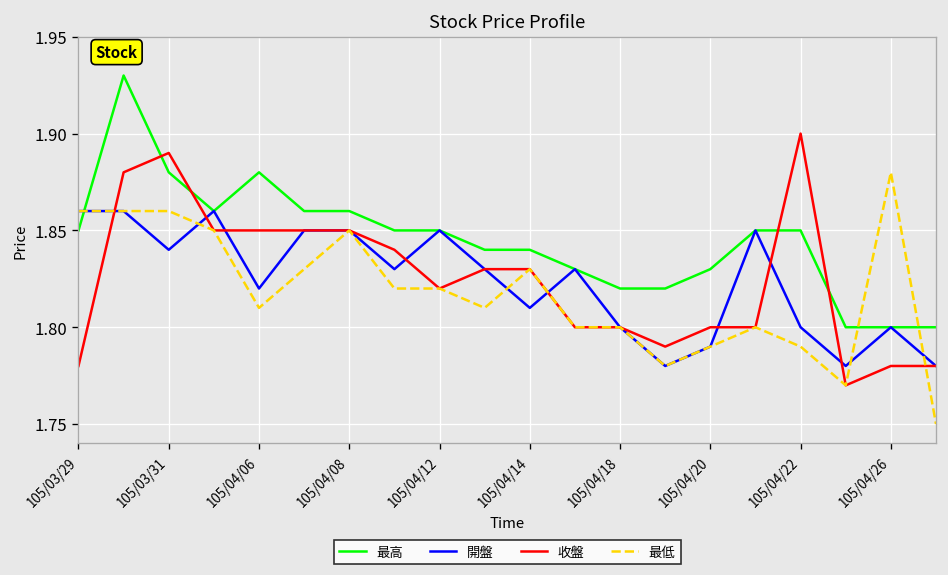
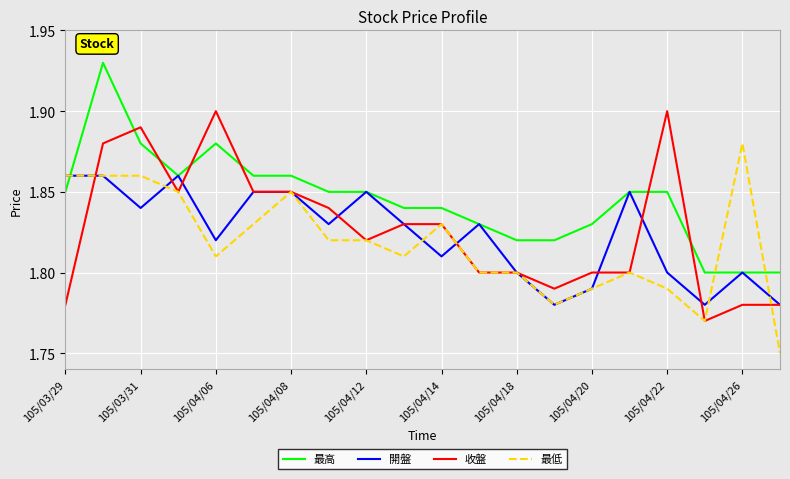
  {
    "最高": {
      "105/03/29": 1.85,
      "105/03/31": 1.88,
      "105/04/06": 1.88,
      "105/04/08": 1.86,
      "105/04/14": 1.84,
      "105/04/18": 1.82,
      "105/04/20": 1.83,
      "105/04/22": 1.85
    },
    "開盤": {
      "105/03/31": 1.84,
      "105/04/06": 1.82,
      "105/04/14": 1.81,
      "105/04/22": 1.80
    },
    "收盤": {
      "105/03/29": 1.78,
      "105/03/31": 1.89,
-     "105/04/06": 1.85,
+     "105/04/06": 1.90,
      "105/04/20": 1.80,
      "105/04/22": 1.90,
      "105/04/26": 1.78
    },
    "最低": {
      "105/03/31": 1.86,
      "105/04/06": 1.81,
      "105/04/22": 1.79,
      "105/04/26": 1.88
    }
  }
